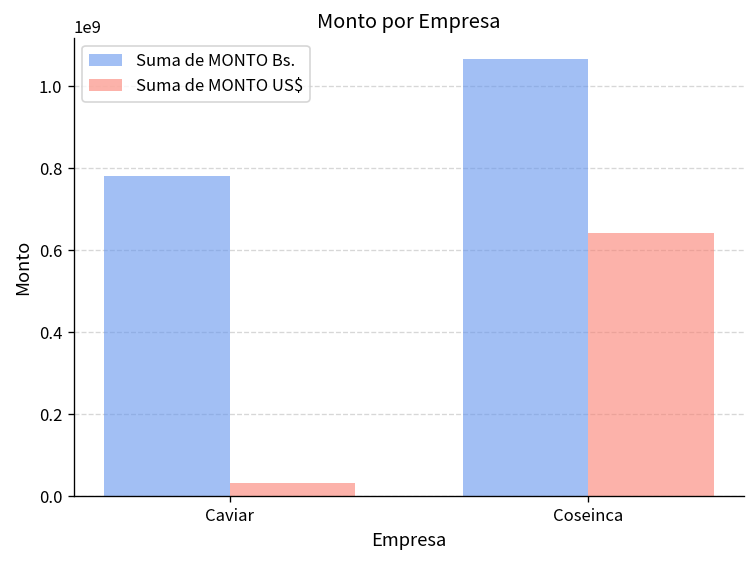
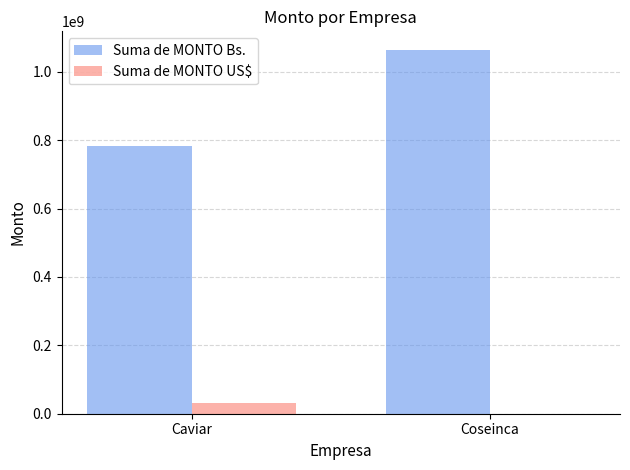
  {
    "Suma de MONTO Bs.": {
      "Caviar": 780000000,
      "Coseinca": 1060000000
    },
    "Suma de MONTO US$": {
      "Caviar": 30000000,
-     "Coseinca": 640000000
+     "Coseinca": 0
    }
  }
